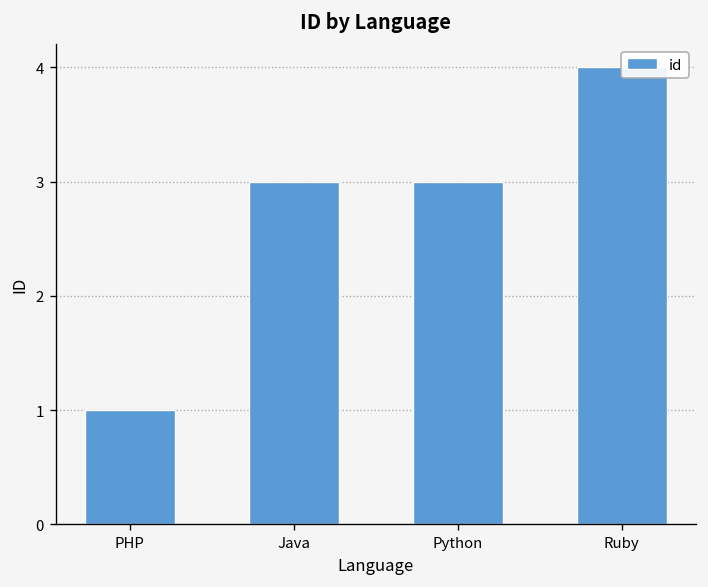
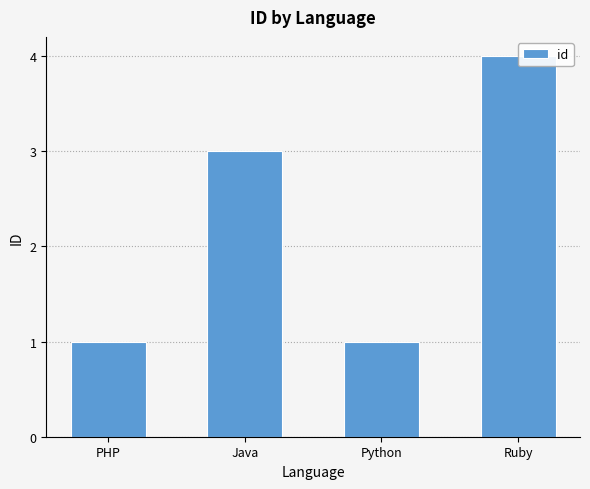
  {
    "PHP": 1,
    "Java": 3,
-   "Python": 3
+   "Python": 1
  }
